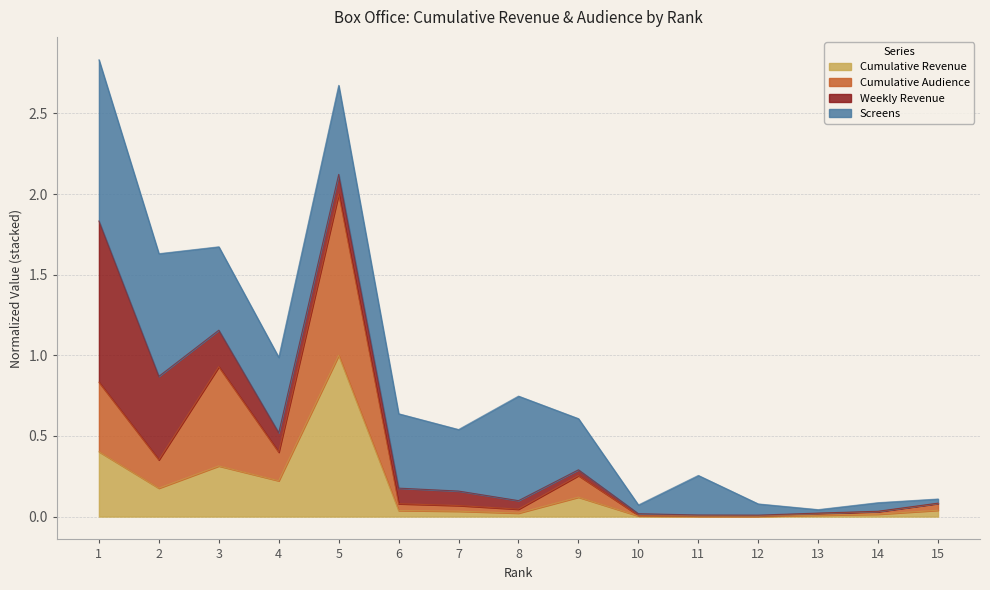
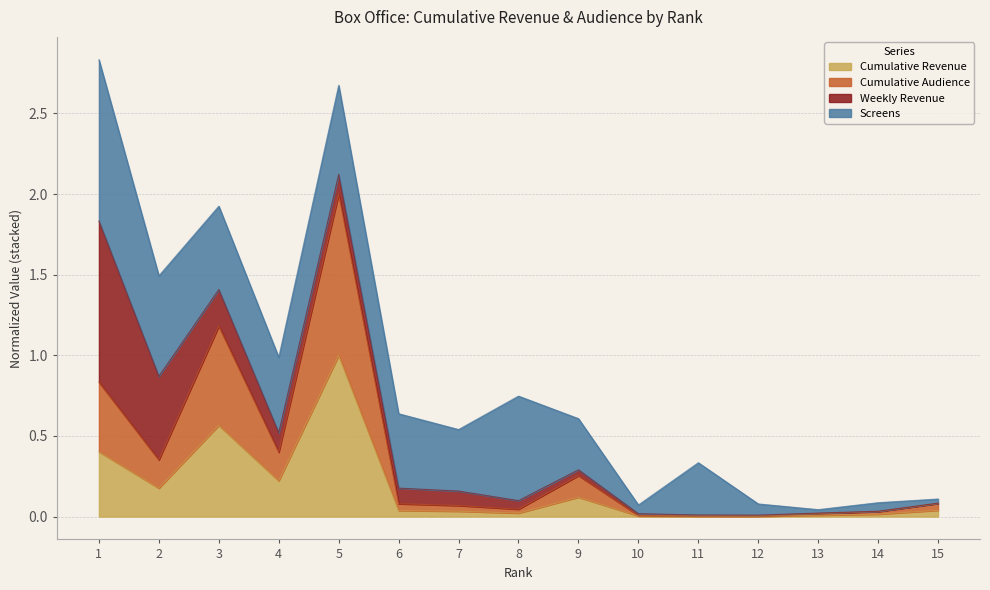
  {
    "Cumulative Revenue": {
      "1": 0.40,
      "2": 0.18,
-     "3": 0.31,
+     "3": 0.57,
      "4": 0.22,
      "5": 1.00,
      "6": 0.04,
      "7": 0.03,
      "8": 0.02,
      "9": 0.12,
      "14": 0.01,
      "15": 0.04
    },
    "Cumulative Audience": {
      "1": 0.43,
      "2": 0.18,
      "3": 0.62,
      "4": 0.18,
      "5": 1.00,
      "6": 0.04,
      "7": 0.04,
      "8": 0.02,
      "9": 0.13
    },
    "Weekly Revenue": {
      "1": 1.00,
      "2": 0.52,
      "3": 0.23,
      "4": 0.12,
      "5": 0.12,
      "6": 0.10,
      "7": 0.09,
      "8": 0.05,
      "9": 0.04
    },
    "Screens": {
      "1": 1.00,
-     "2": 0.76,
+     "2": 0.62,
      "3": 0.52,
      "4": 0.47,
      "5": 0.55,
      "6": 0.46,
      "7": 0.38,
      "8": 0.65,
      "9": 0.32,
      "10": 0.05,
-     "11": 0.25,
+     "11": 0.32,
      "12": 0.07,
      "13": 0.02,
      "14": 0.05,
      "15": 0.03
    }
  }
